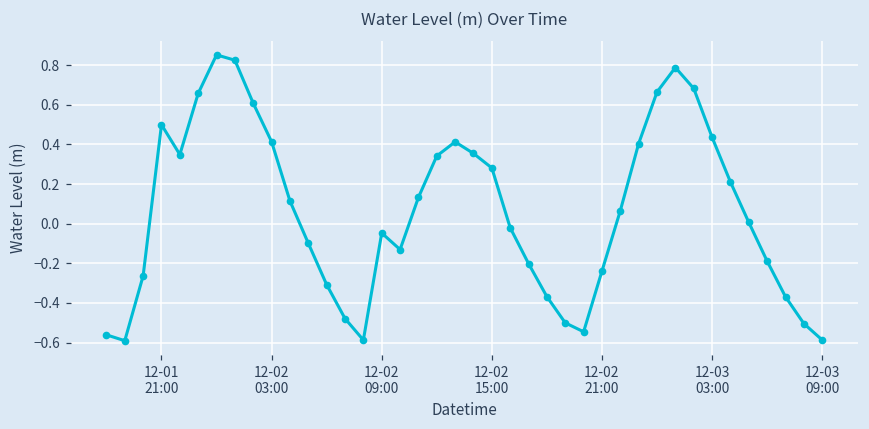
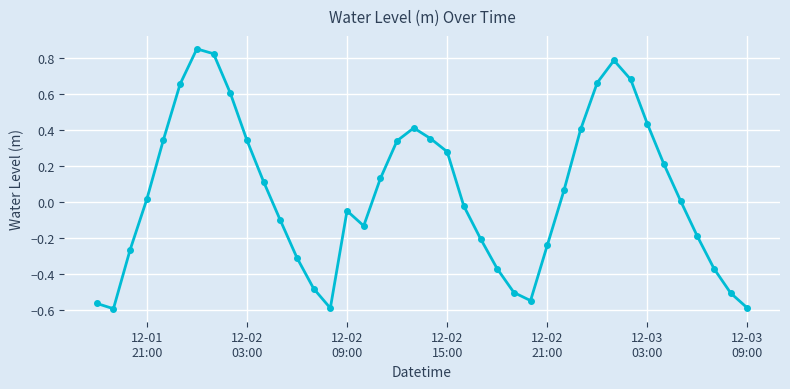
  {
-   "12-01 21:00": 0.50,
-   "12-02 03:00": 0.41,
+   "12-01 21:00": 0.02,
+   "12-02 03:00": 0.35,
    "12-02 09:00": -0.05,
    "12-02 15:00": 0.28,
    "12-02 21:00": -0.24,
    "12-03 03:00": 0.44,
    "12-03 09:00": -0.59
  }
